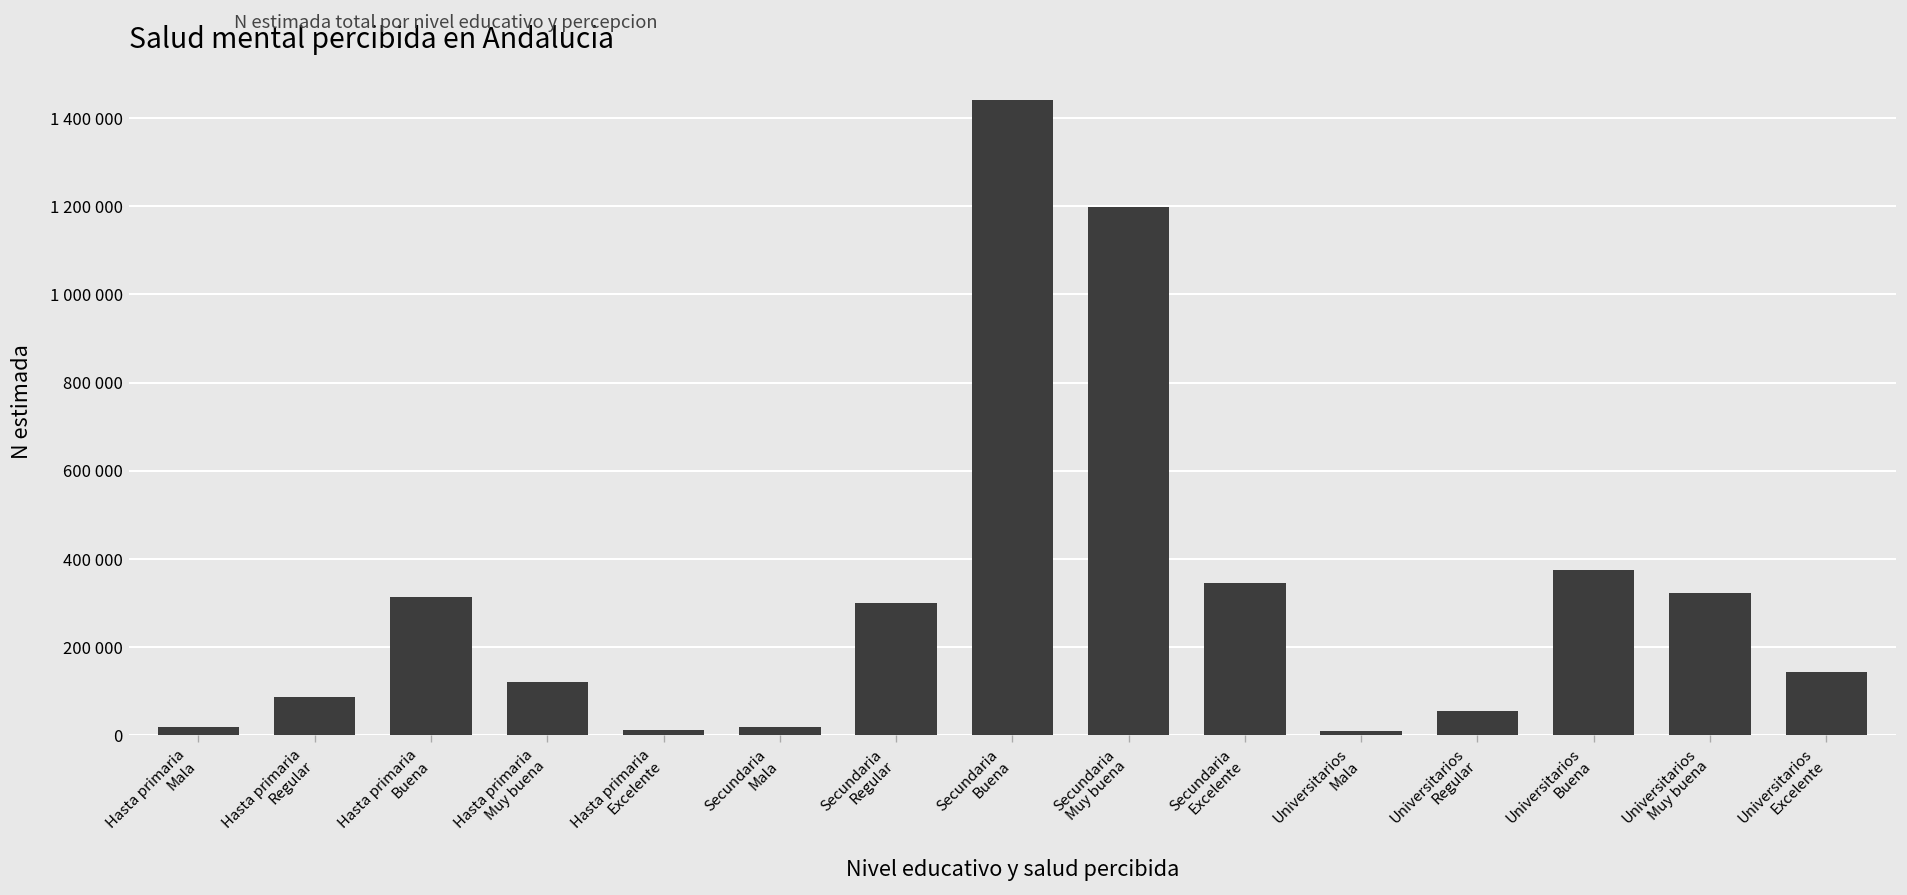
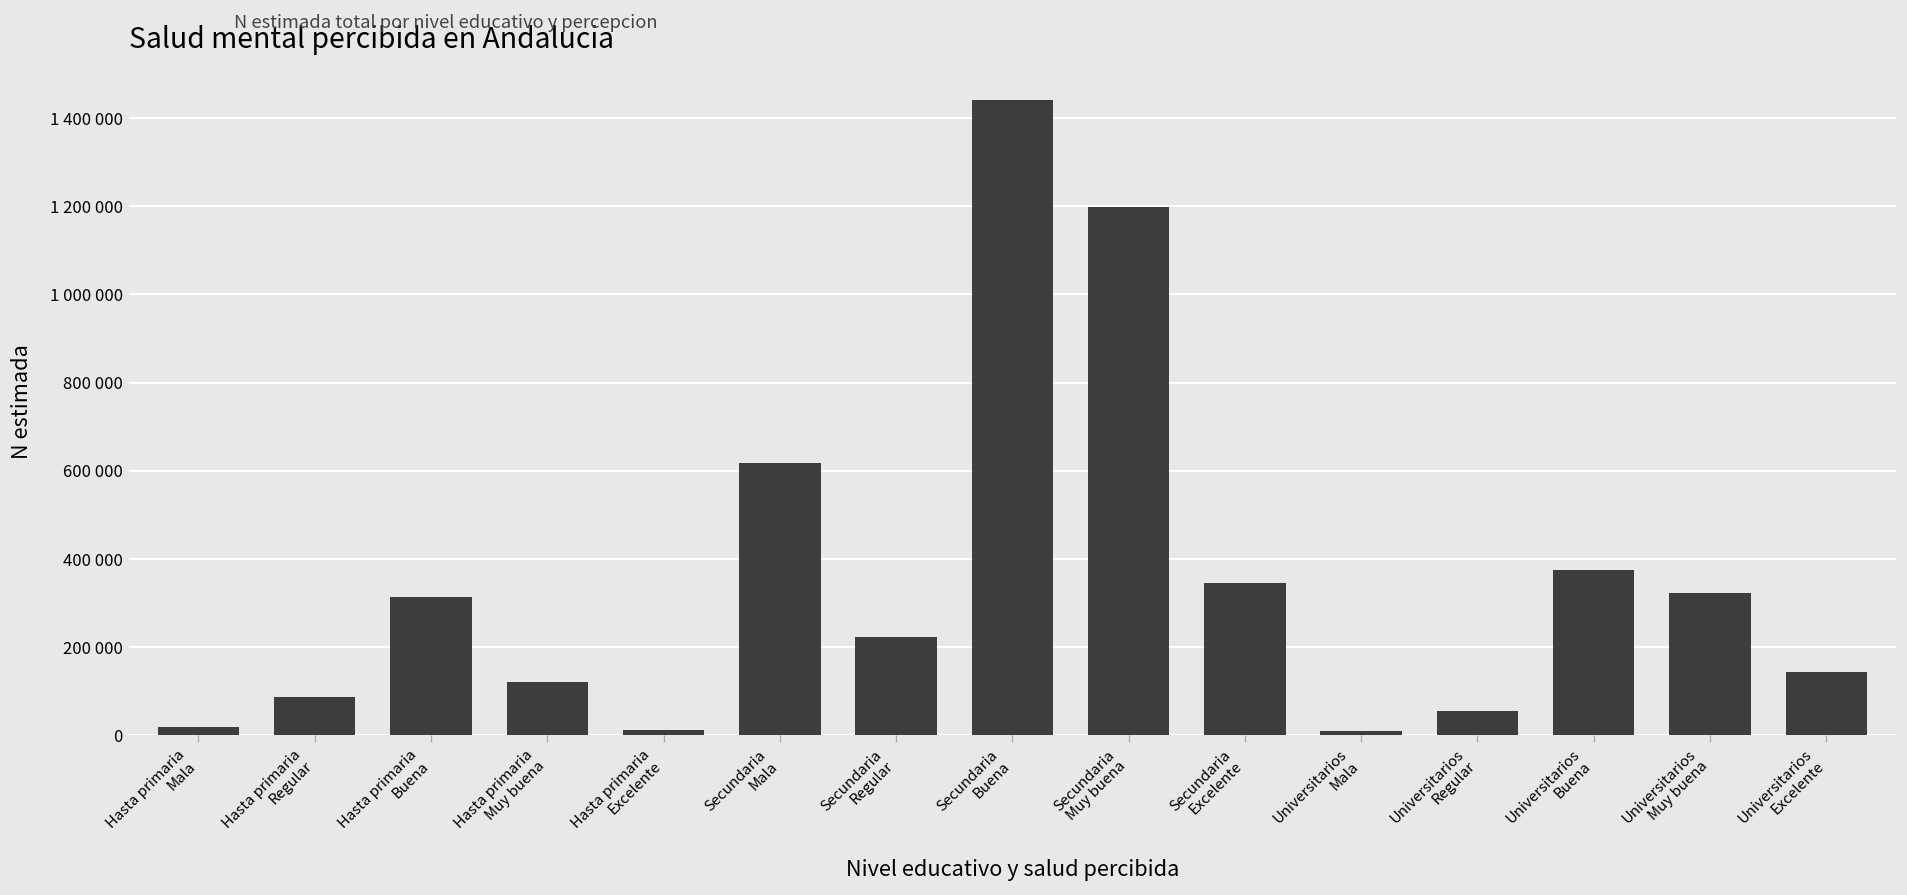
  {
    "Hasta primaria Mala": 20000,
    "Hasta primaria Regular": 90000,
    "Hasta primaria Buena": 310000,
    "Hasta primaria Muy buena": 120000,
    "Hasta primaria Excelente": 10000,
-   "Secundaria Mala": 20000,
-   "Secundaria Regular": 300000,
+   "Secundaria Mala": 620000,
+   "Secundaria Regular": 220000,
    "Secundaria Buena": 1440000,
    "Secundaria Muy buena": 1200000,
    "Secundaria Excelente": 350000,
    "Universitarios Mala": 10000,
    "Universitarios Regular": 50000,
    "Universitarios Buena": 380000,
    "Universitarios Muy buena": 320000,
    "Universitarios Excelente": 140000
  }
